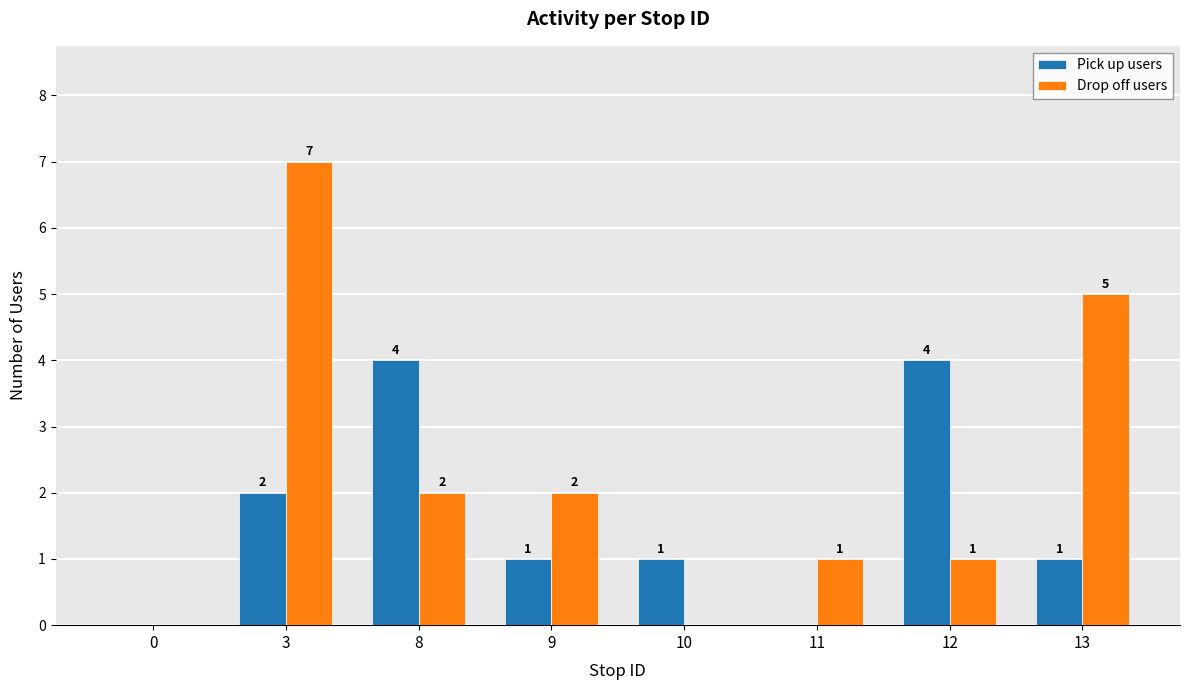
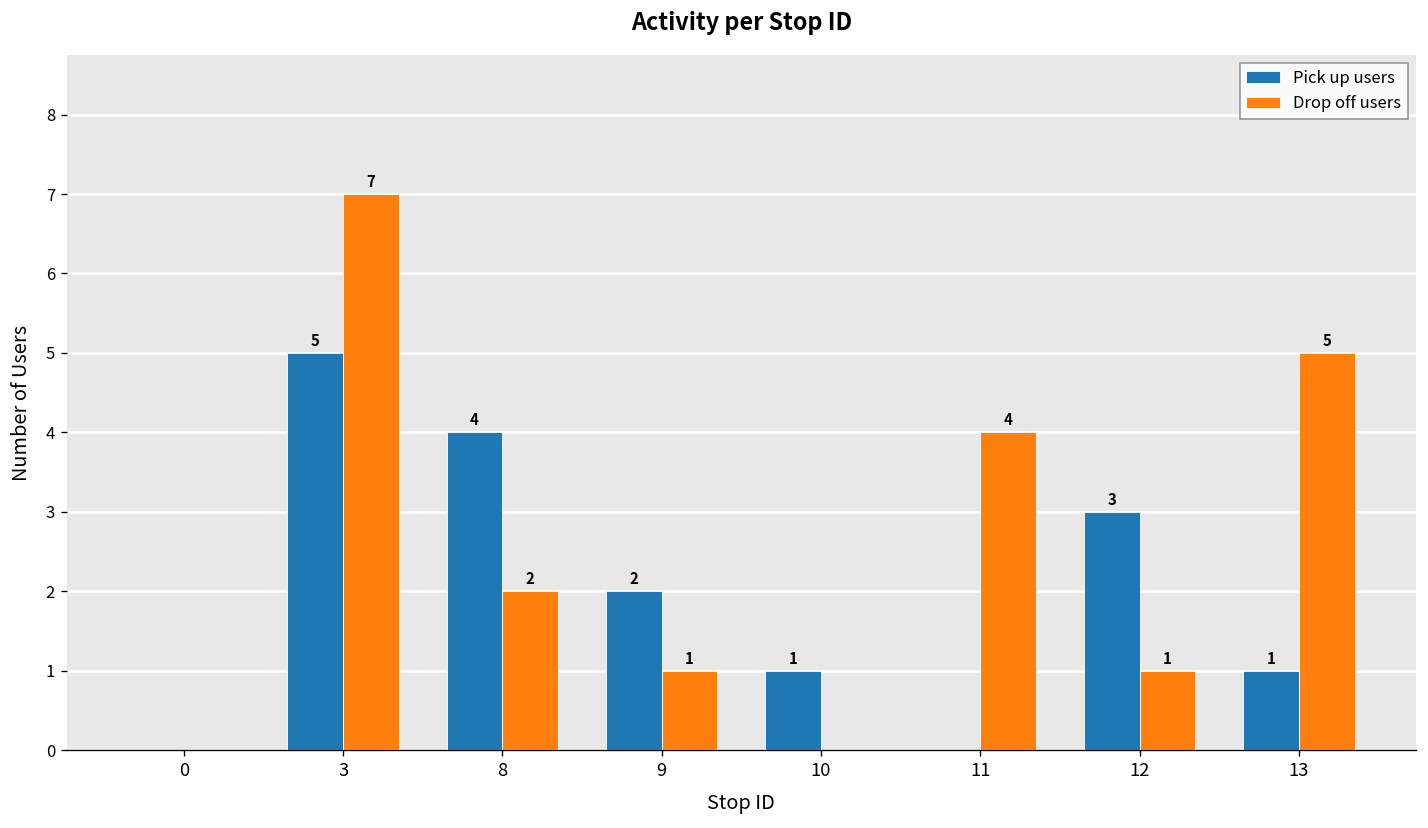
  {
    "Pick up users": {
-     "3": 2,
+     "3": 5,
      "8": 4,
-     "9": 1,
+     "9": 2,
      "10": 1,
-     "12": 4,
+     "12": 3,
      "13": 1
    },
    "Drop off users": {
      "3": 7,
      "8": 2,
-     "9": 2,
-     "11": 1,
+     "9": 1,
+     "11": 4,
      "12": 1,
      "13": 5
    }
  }
